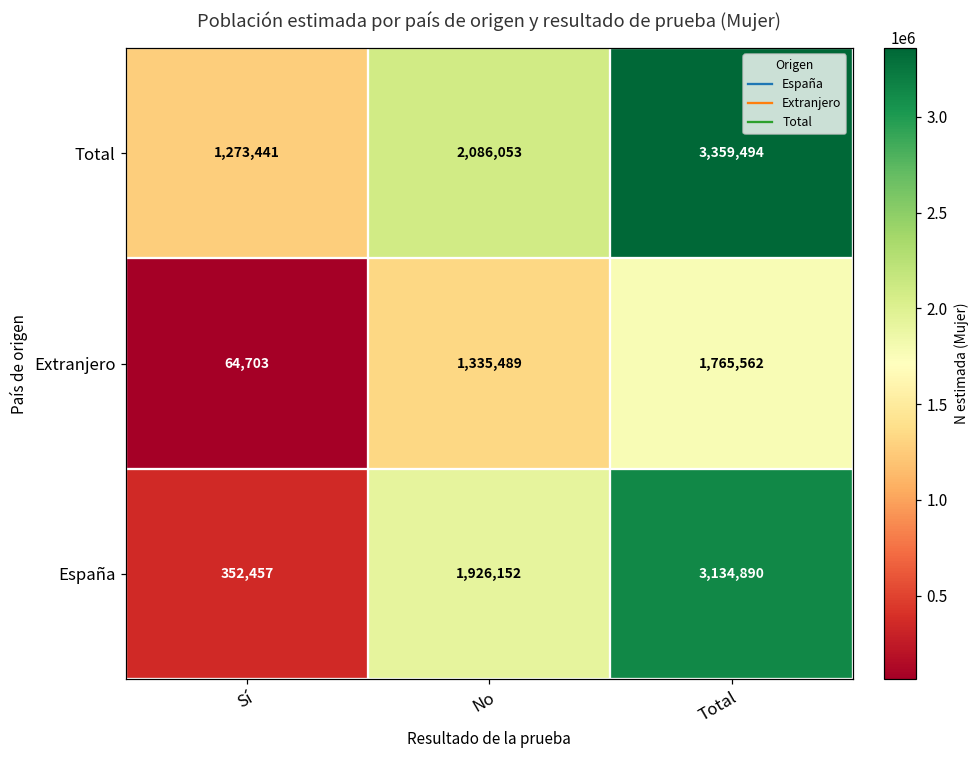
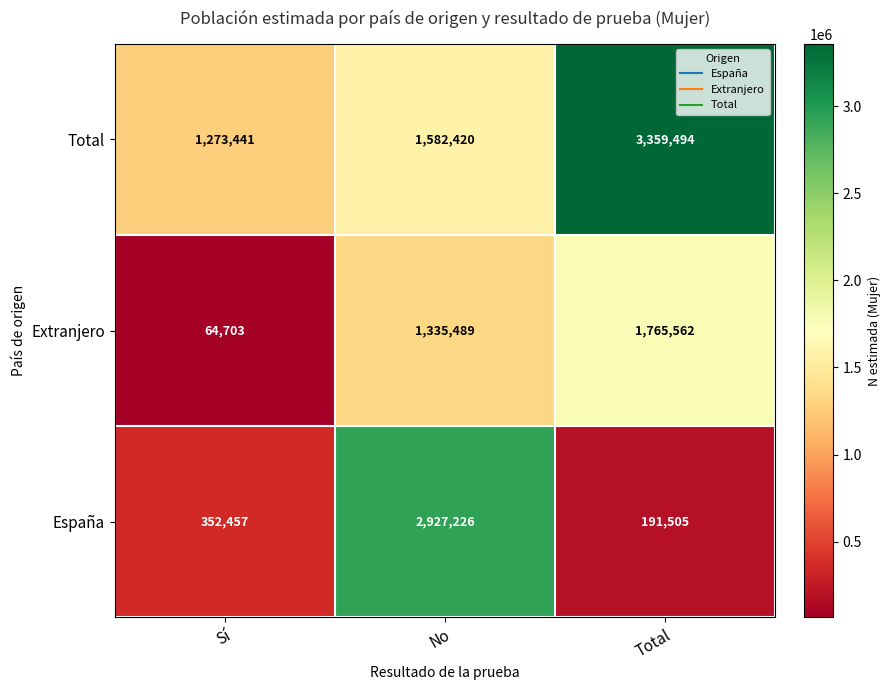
  {
    "Total": {
      "Sí": "1,273,441",
-     "No": "2,086,053",
+     "No": "1,582,420",
      "Total": "3,359,494"
    },
    "Extranjero": {
      "Sí": "64,703",
      "No": "1,335,489",
      "Total": "1,765,562"
    },
    "España": {
      "Sí": "352,457",
-     "No": "1,926,152",
-     "Total": "3,134,890"
+     "No": "2,927,226",
+     "Total": "191,505"
    }
  }
